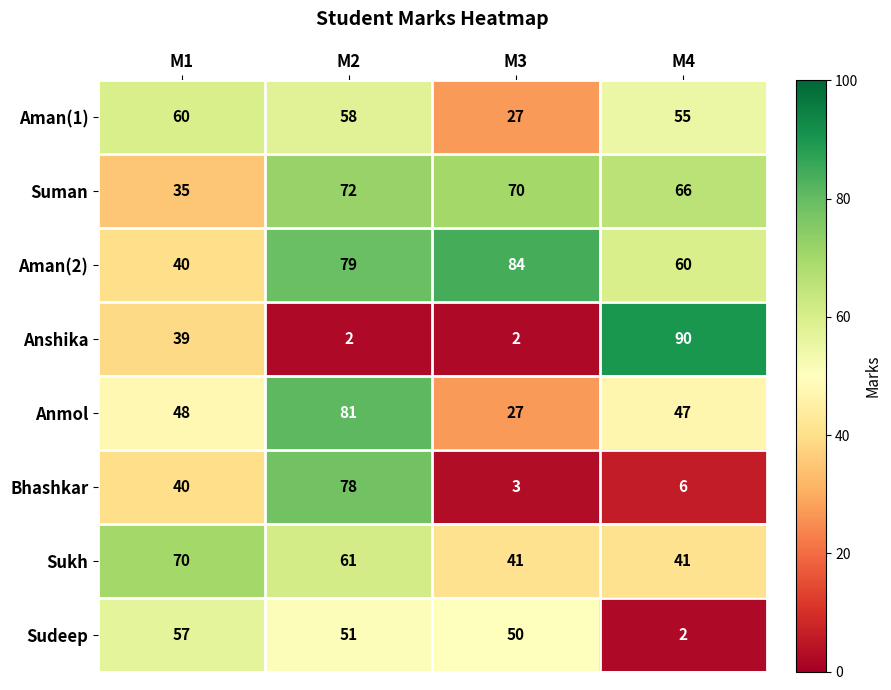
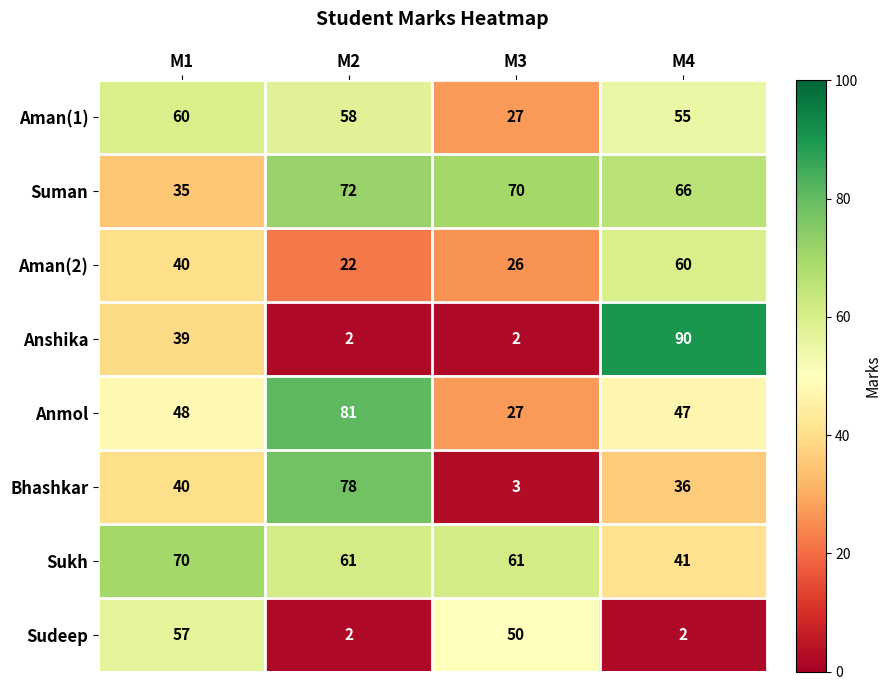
  {
    "Aman(1)": {
      "M1": 60,
      "M2": 58,
      "M3": 27,
      "M4": 55
    },
    "Suman": {
      "M1": 35,
      "M2": 72,
      "M3": 70,
      "M4": 66
    },
    "Aman(2)": {
      "M1": 40,
-     "M2": 79,
-     "M3": 84,
+     "M2": 22,
+     "M3": 26,
      "M4": 60
    },
    "Anshika": {
      "M1": 39,
      "M2": 2,
      "M3": 2,
      "M4": 90
    },
    "Anmol": {
      "M1": 48,
      "M2": 81,
      "M3": 27,
      "M4": 47
    },
    "Bhashkar": {
      "M1": 40,
      "M2": 78,
      "M3": 3,
-     "M4": 6
+     "M4": 36
    },
    "Sukh": {
      "M1": 70,
      "M2": 61,
-     "M3": 41,
+     "M3": 61,
      "M4": 41
    },
    "Sudeep": {
      "M1": 57,
-     "M2": 51,
+     "M2": 2,
      "M3": 50,
      "M4": 2
    }
  }
